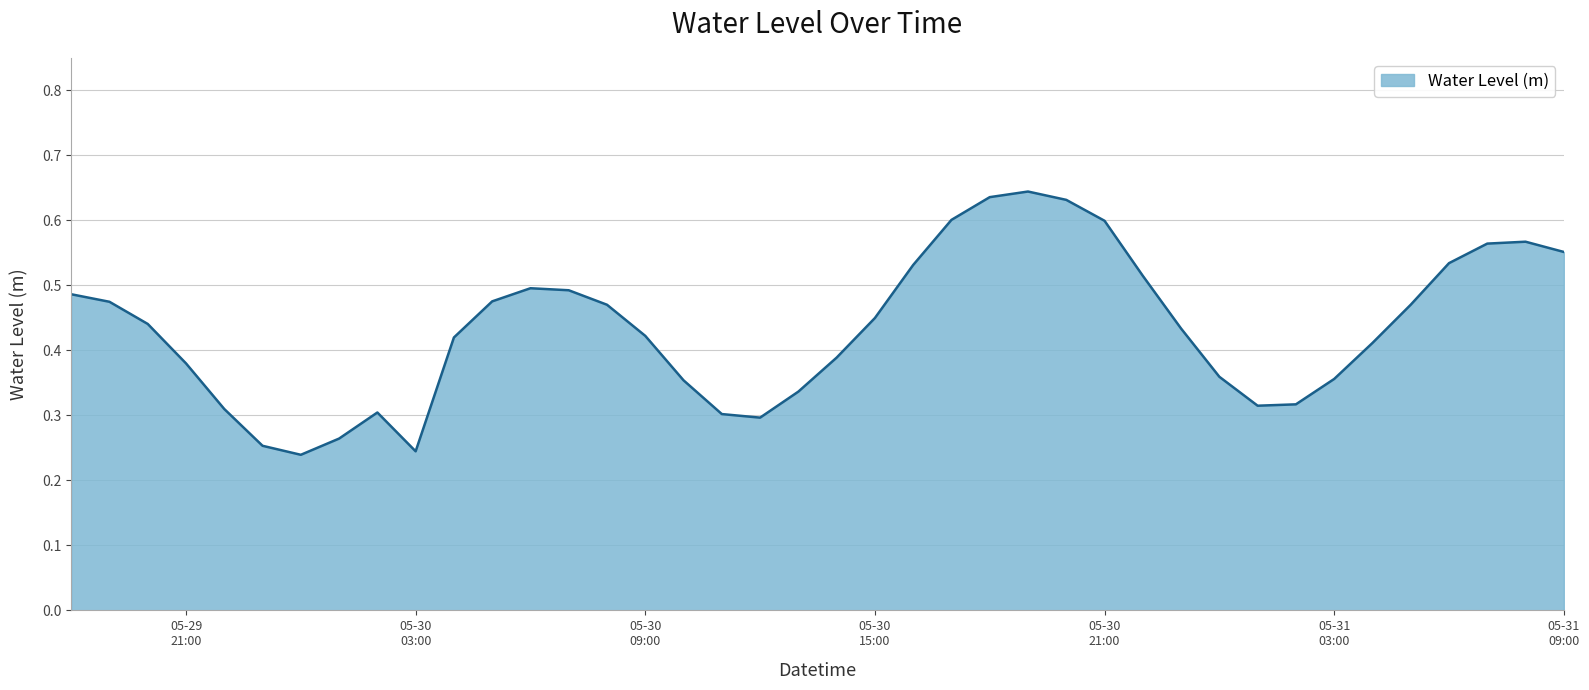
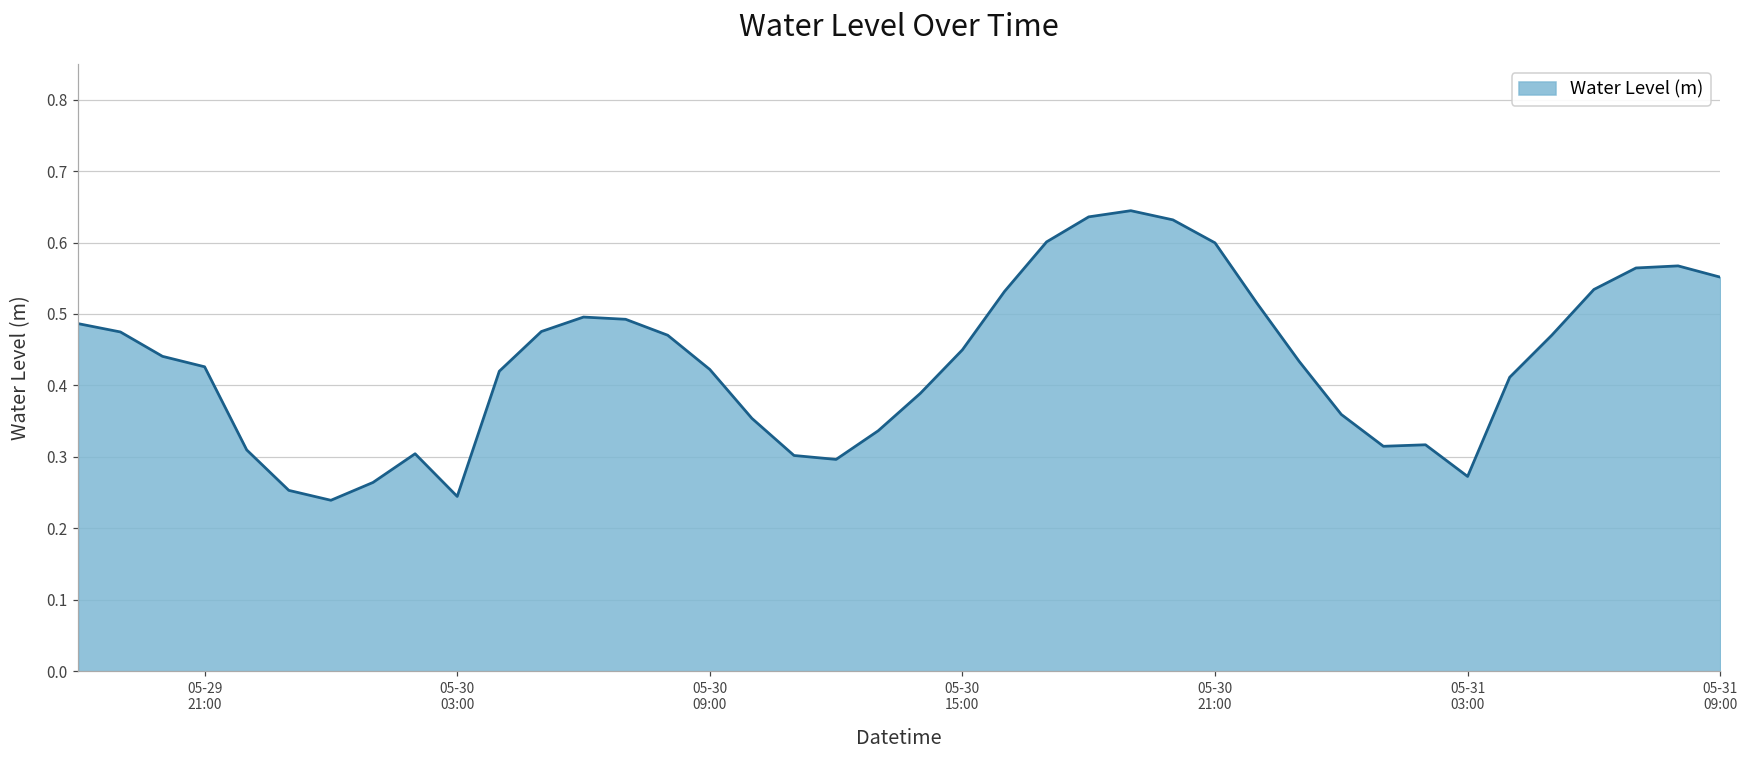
  {
-   "05-29 21:00": 0.38,
+   "05-29 21:00": 0.43,
    "05-30 03:00": 0.24,
    "05-30 09:00": 0.42,
    "05-30 15:00": 0.45,
    "05-30 21:00": 0.60,
-   "05-31 03:00": 0.36,
+   "05-31 03:00": 0.27,
    "05-31 09:00": 0.55
  }
